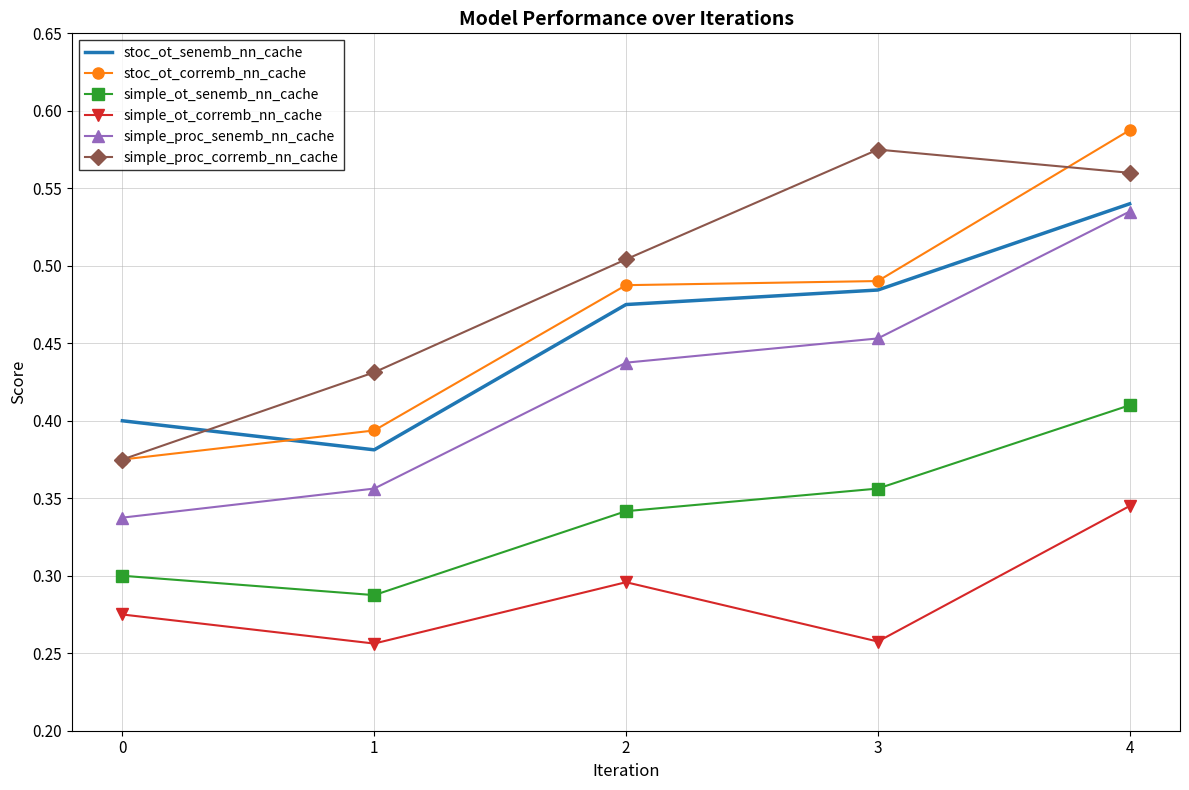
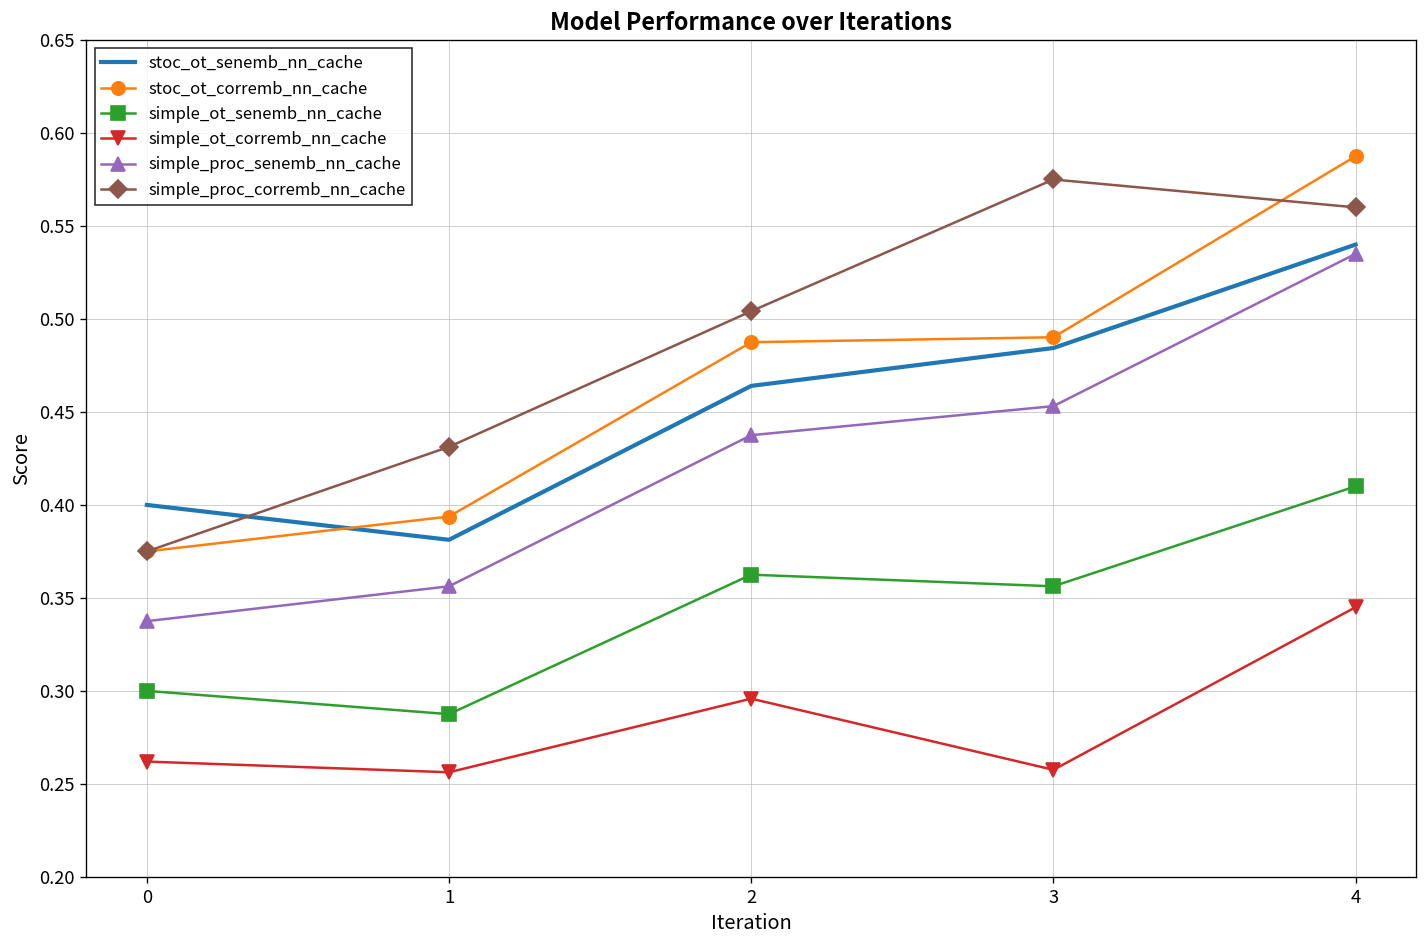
  {
    "stoc_ot_senemb_nn_cache": {
      "0": 0.400,
      "1": 0.381,
-     "2": 0.475,
+     "2": 0.464,
      "3": 0.484,
      "4": 0.540
    },
    "stoc_ot_corremb_nn_cache": {
      "1": 0.394,
      "2": 0.488,
      "3": 0.490,
      "4": 0.588
    },
    "simple_ot_senemb_nn_cache": {
      "0": 0.300,
      "1": 0.288,
-     "2": 0.342,
+     "2": 0.362,
      "3": 0.356,
      "4": 0.410
    },
    "simple_ot_corremb_nn_cache": {
-     "0": 0.275,
+     "0": 0.262,
      "1": 0.256,
      "2": 0.296,
      "3": 0.258,
      "4": 0.345
    },
    "simple_proc_senemb_nn_cache": {
      "0": 0.338,
      "1": 0.356,
      "2": 0.438,
      "3": 0.453,
      "4": 0.535
    },
    "simple_proc_corremb_nn_cache": {
      "1": 0.431,
      "2": 0.504,
      "3": 0.575,
      "4": 0.560
    }
  }
